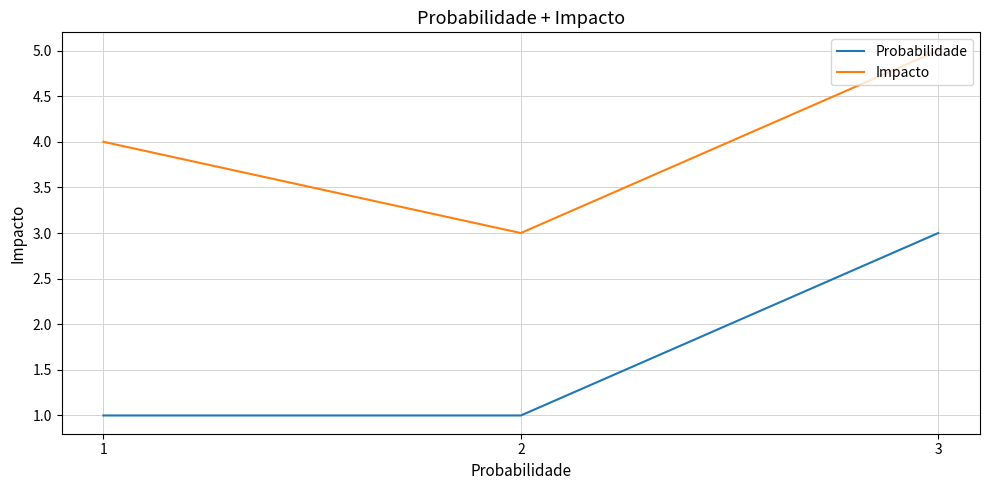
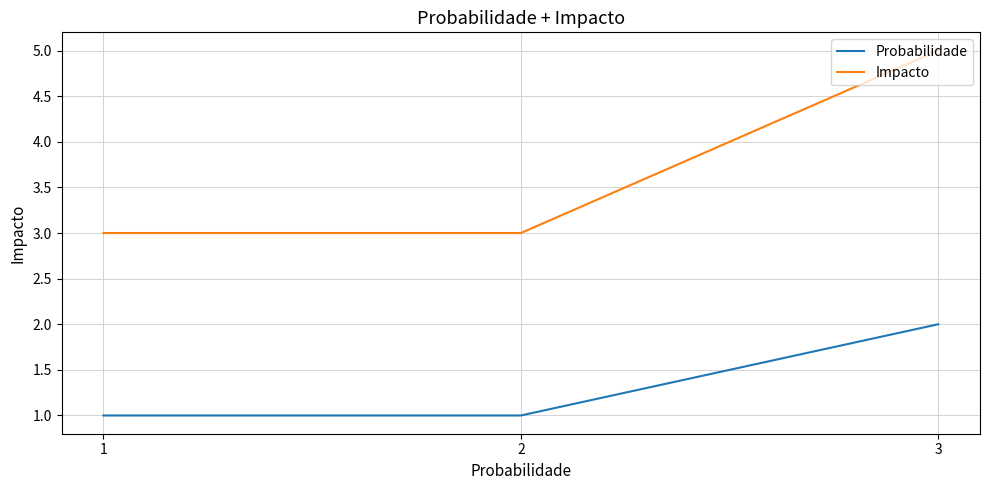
  {
    "Probabilidade": {
      "1": 1,
      "2": 1,
-     "3": 3
+     "3": 2
    },
    "Impacto": {
-     "1": 4,
+     "1": 3,
      "2": 3
    }
  }
